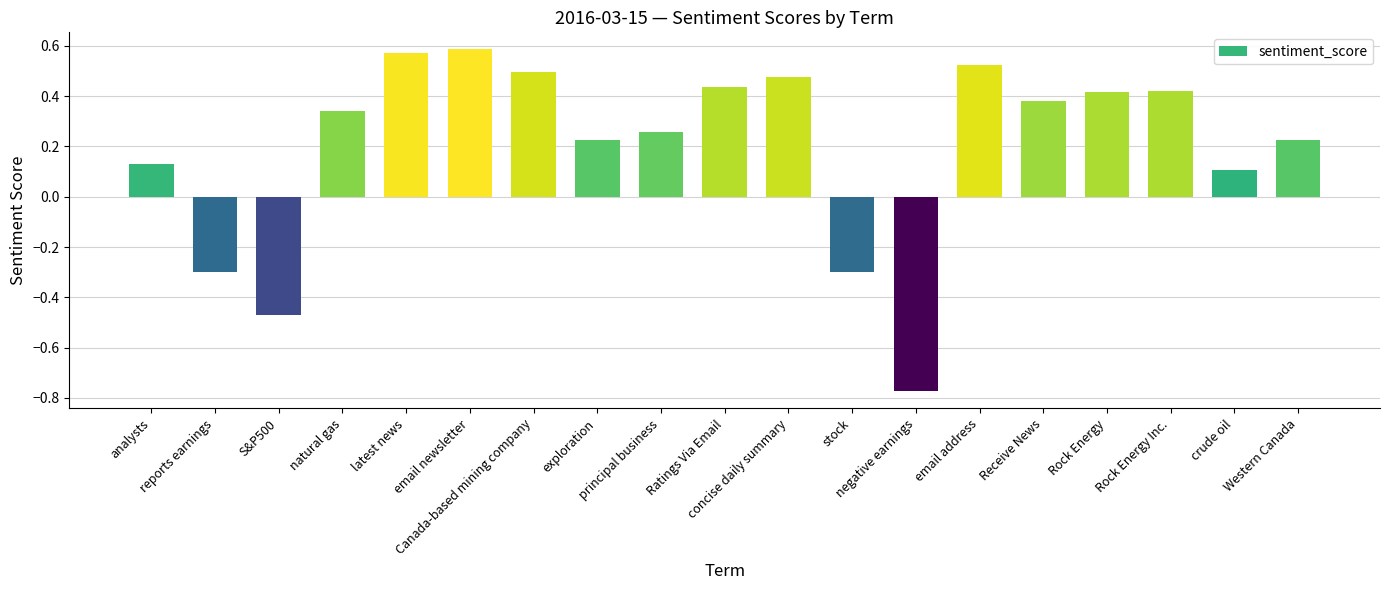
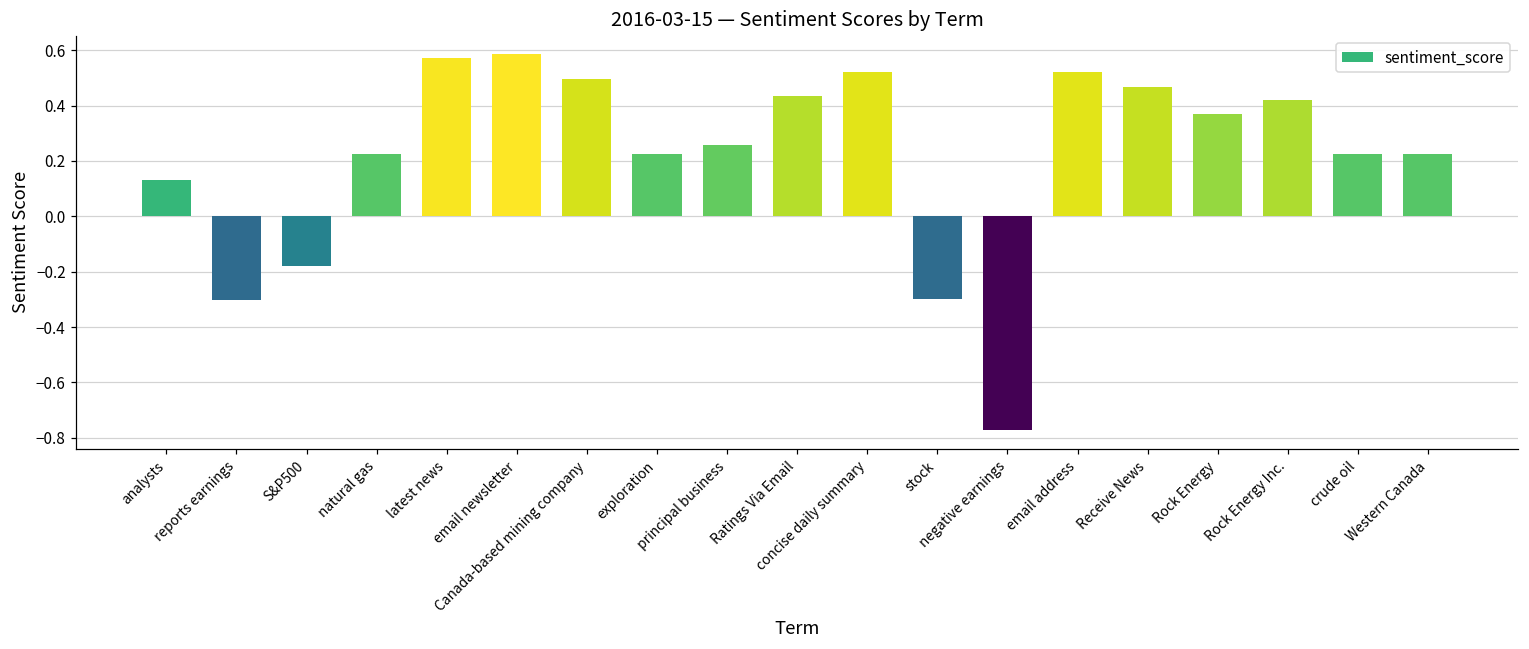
  {
    "analysts": 0.13,
    "reports earnings": -0.30,
-   "S&P500": -0.47,
-   "natural gas": 0.34,
+   "S&P500": -0.18,
+   "natural gas": 0.22,
    "latest news": 0.57,
    "email newsletter": 0.59,
    "Canada-based mining company": 0.50,
    "exploration": 0.22,
    "principal business": 0.26,
    "Ratings Via Email": 0.43,
-   "concise daily summary": 0.47,
+   "concise daily summary": 0.52,
    "stock": -0.30,
    "negative earnings": -0.77,
    "email address": 0.52,
-   "Receive News": 0.38,
-   "Rock Energy": 0.41,
+   "Receive News": 0.47,
+   "Rock Energy": 0.37,
    "Rock Energy Inc.": 0.42,
-   "crude oil": 0.11,
+   "crude oil": 0.22,
    "Western Canada": 0.22
  }
